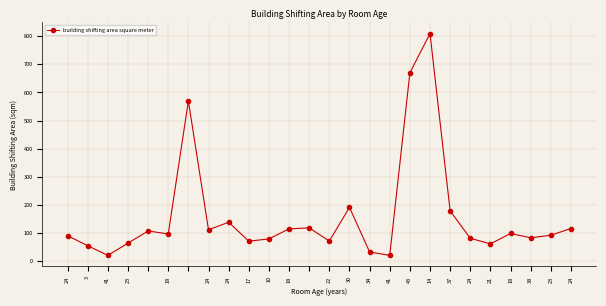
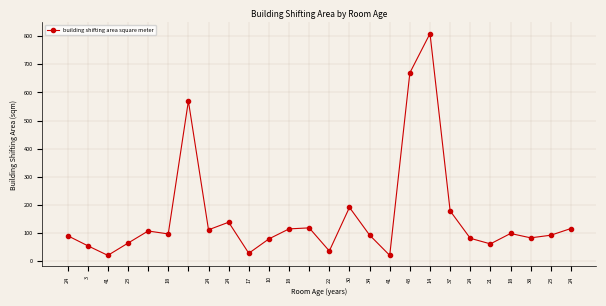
  {
    "3": 50,
-   "17": 70,
+   "17": 30,
    "10": 80,
-   "22": 70,
+   "22": 40,
    "30": 190,
-   "34": 30,
+   "34": 90,
    "43": 670,
    "14": 810,
    "37": 180,
    "21": 60,
    "38": 80
  }
